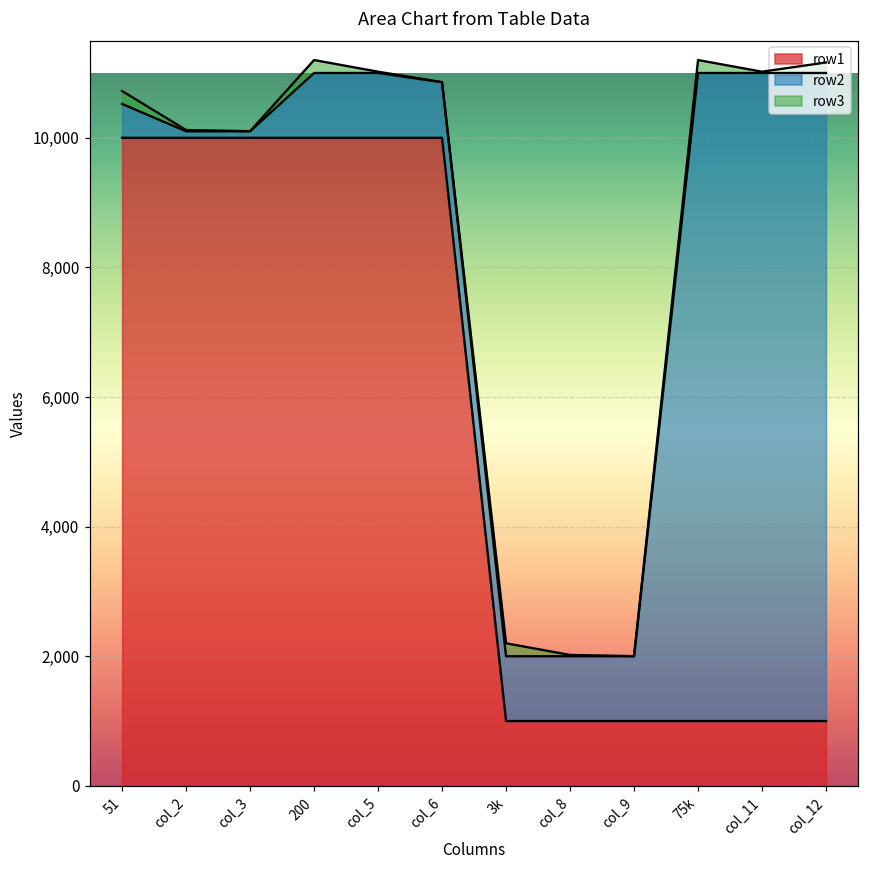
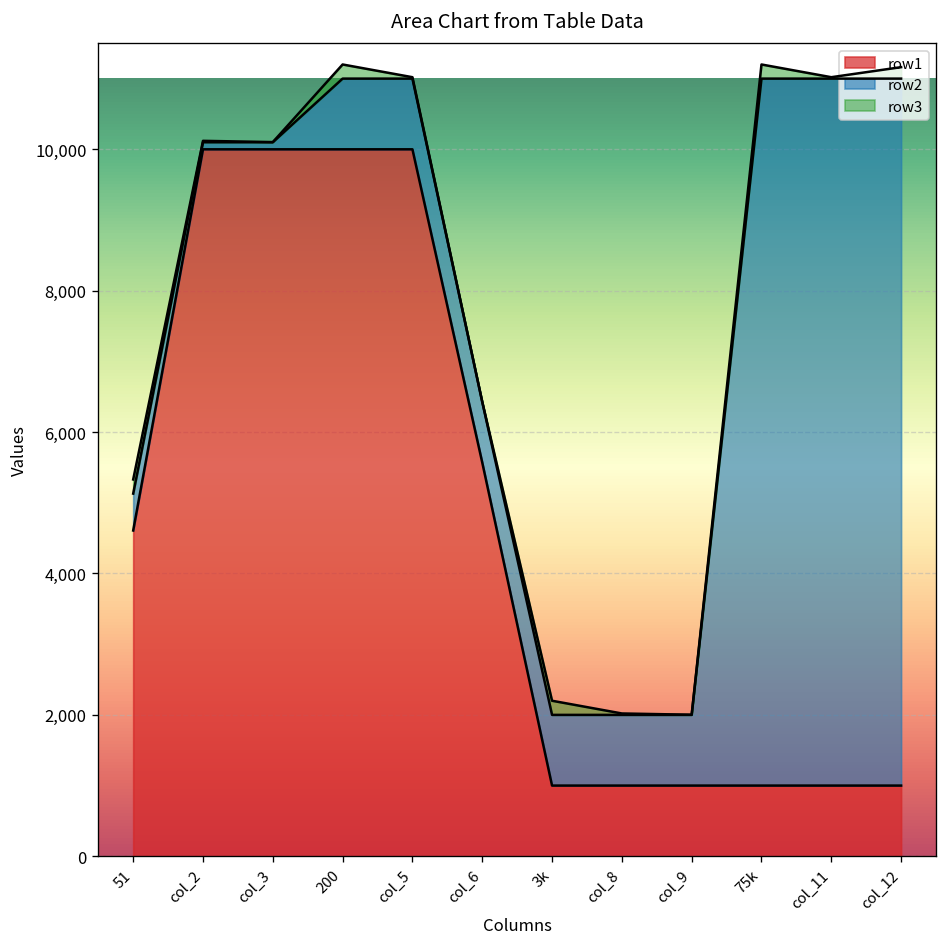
  {
    "row1": {
-     "51": "10,000",
+     "51": "4,600",
      "col_2": "10,000",
      "col_3": "10,000",
      "200": "10,000",
      "col_5": "10,000",
-     "col_6": "10,000",
+     "col_6": "5,600",
      "3k": "1,000",
      "col_8": "1,000",
      "col_9": "1,000",
      "75k": "1,000",
      "col_11": "1,000",
      "col_12": "1,000"
    },
    "row2": {
      "51": "500",
      "200": "1,000",
      "3k": "1,000",
      "75k": "10,000"
    },
    "row3": {
      "51": "200",
      "200": "200",
      "3k": "200",
      "75k": "200"
    }
  }
